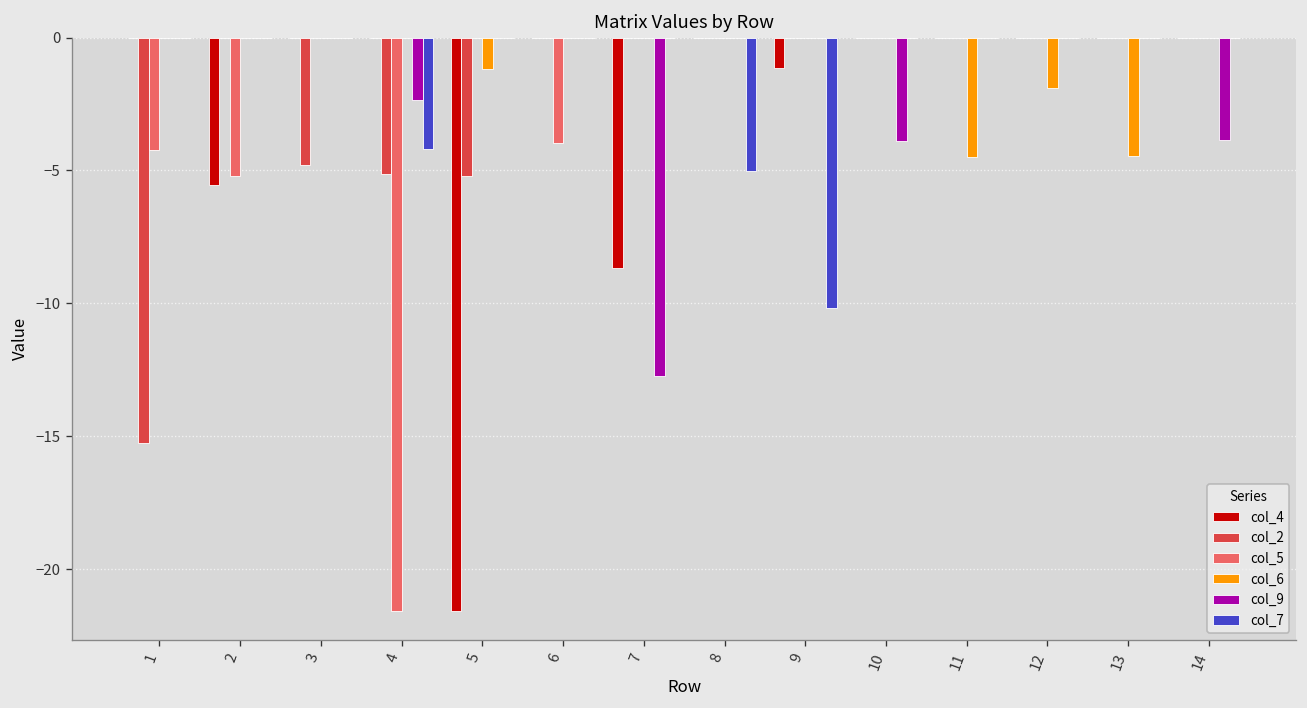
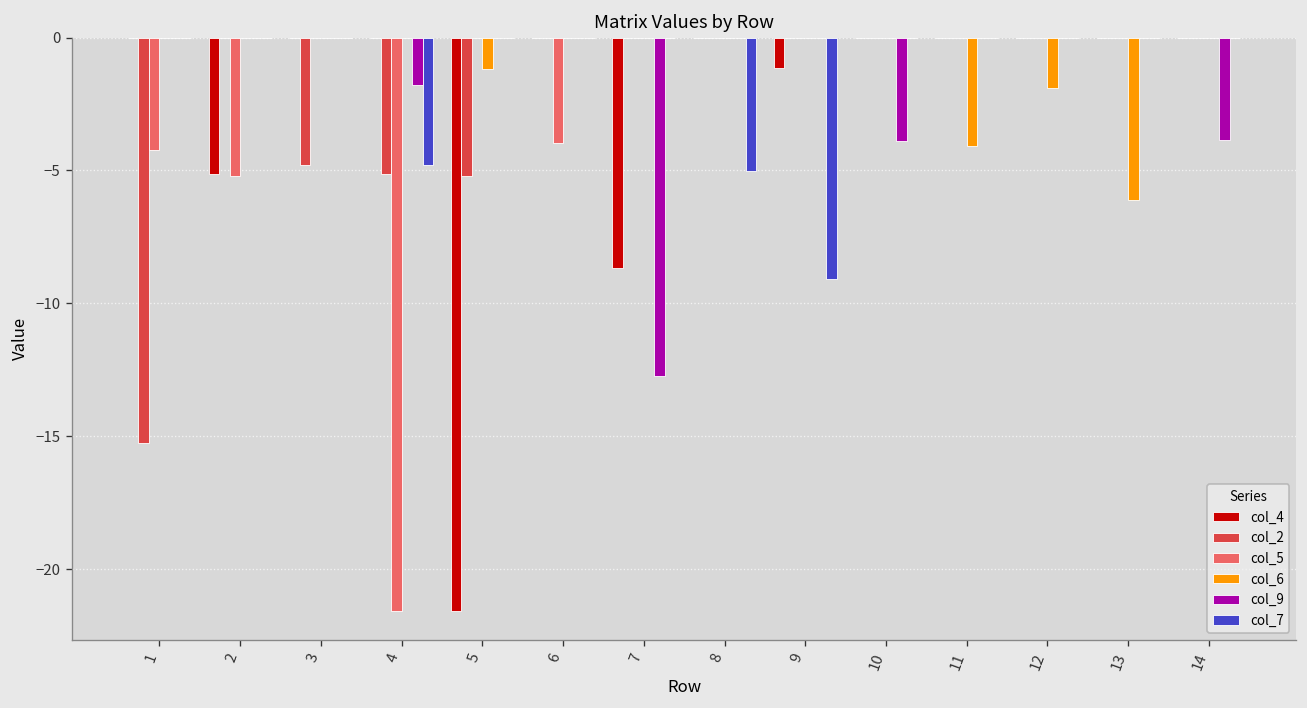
  {
    "col_4": {
      "1": 0.0,
-     "2": -5.6,
+     "2": -5.1,
      "3": 0.0,
      "4": 0.0,
      "5": -21.6,
      "6": 0.0,
      "7": -8.7,
      "8": 0.0,
      "9": -1.1,
      "10": 0.0,
      "11": 0.0,
      "12": 0.0,
      "13": 0.0,
      "14": 0.0
    },
    "col_6": {
      "1": 0.0,
      "2": 0.0,
      "3": 0.0,
      "4": 0.0,
      "5": -1.2,
      "6": 0.0,
      "7": 0.0,
      "8": 0.0,
      "9": 0.0,
      "10": 0.0,
-     "11": -4.5,
+     "11": -4.1,
      "12": -1.9,
-     "13": -4.5,
+     "13": -6.1,
      "14": 0.0
    },
    "col_9": {
      "1": 0.0,
      "2": 0.0,
      "3": 0.0,
-     "4": -2.3,
+     "4": -1.8,
      "5": 0.0,
      "6": 0.0,
      "7": -12.7,
      "8": 0.0,
      "9": 0.0,
      "10": -3.9,
      "11": 0.0,
      "12": 0.0,
      "13": 0.0,
      "14": -3.9
    },
    "col_7": {
      "1": 0.0,
      "2": 0.0,
      "3": 0.0,
-     "4": -4.2,
+     "4": -4.8,
      "5": 0.0,
      "6": 0.0,
      "7": 0.0,
      "8": -5.0,
-     "9": -10.2,
+     "9": -9.1,
      "10": 0.0,
      "11": 0.0,
      "12": 0.0,
      "13": 0.0,
      "14": 0.0
    }
  }
